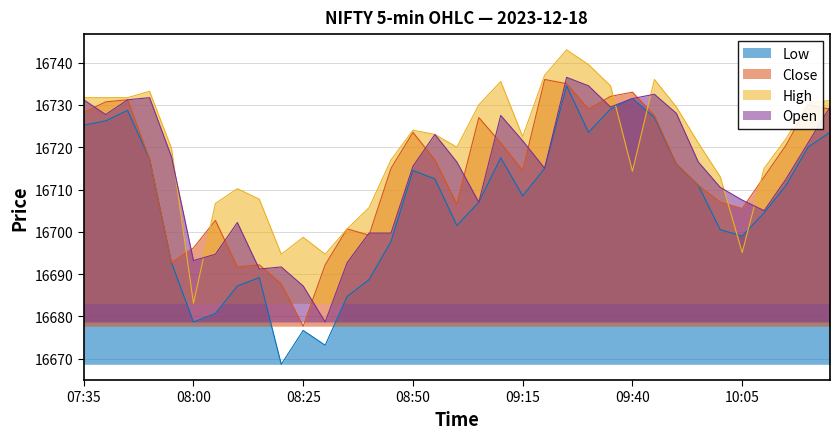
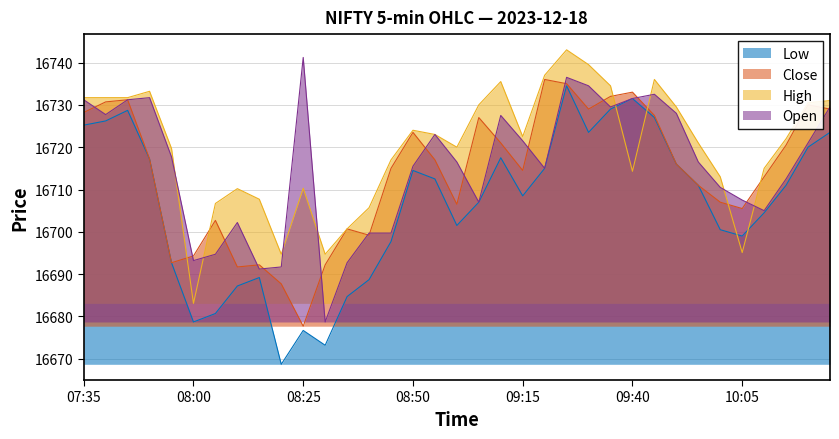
  {
    "Low": {
      "07:35": 16725,
      "08:00": 16679,
      "08:25": 16677,
      "08:50": 16715,
      "09:15": 16709,
      "10:05": 16699
    },
    "Close": {
      "07:35": 16728,
-     "08:00": 16696,
+     "08:00": 16694,
      "08:25": 16678,
      "09:15": 16715,
      "09:40": 16733,
      "10:05": 16706
    },
    "High": {
      "08:00": 16683,
-     "08:25": 16699,
+     "08:25": 16710,
      "09:15": 16723,
      "09:40": 16714,
      "10:05": 16695
    },
    "Open": {
      "08:00": 16693,
-     "08:25": 16687,
+     "08:25": 16741,
      "08:50": 16716,
      "09:15": 16722,
      "10:05": 16708
    }
  }
